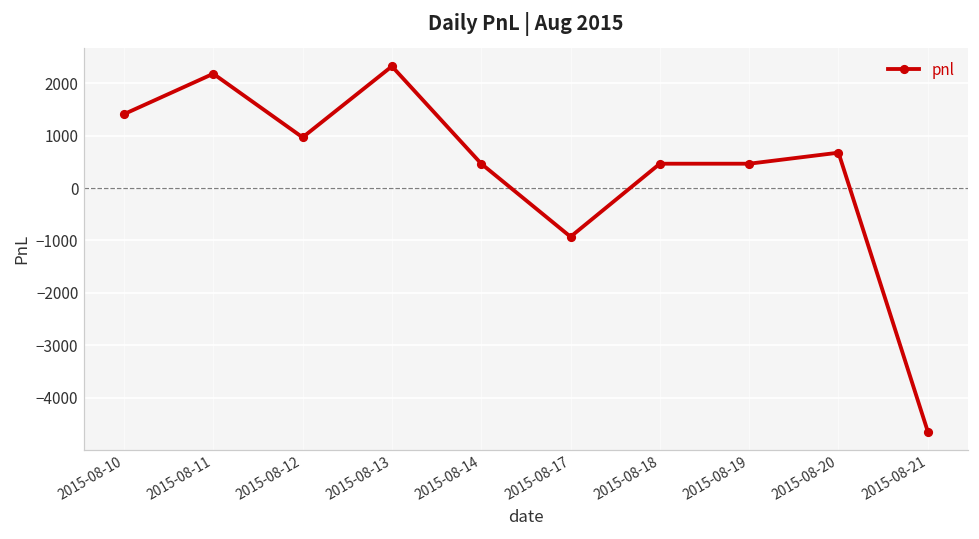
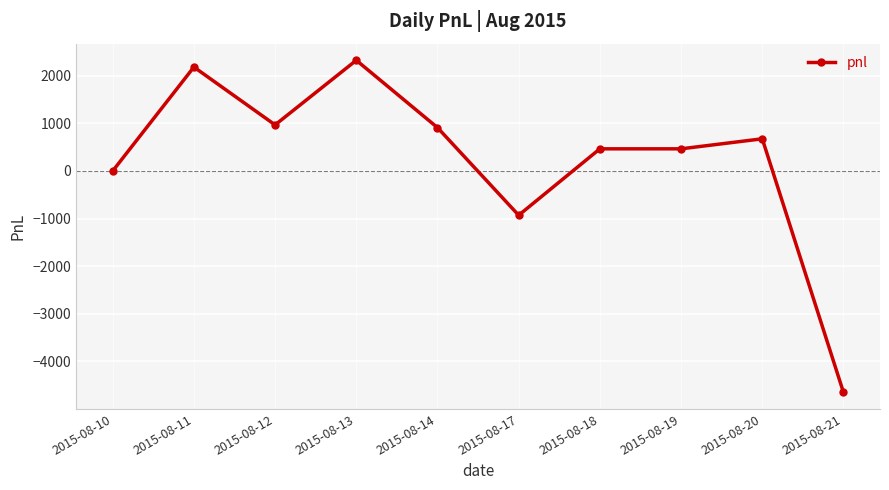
  {
-   "2015-08-10": 1400,
+   "2015-08-10": 0,
    "2015-08-11": 2200,
    "2015-08-12": 1000,
    "2015-08-13": 2300,
-   "2015-08-14": 500,
+   "2015-08-14": 900,
    "2015-08-17": -900,
    "2015-08-18": 500,
    "2015-08-19": 500,
    "2015-08-20": 700,
    "2015-08-21": -4700
  }
